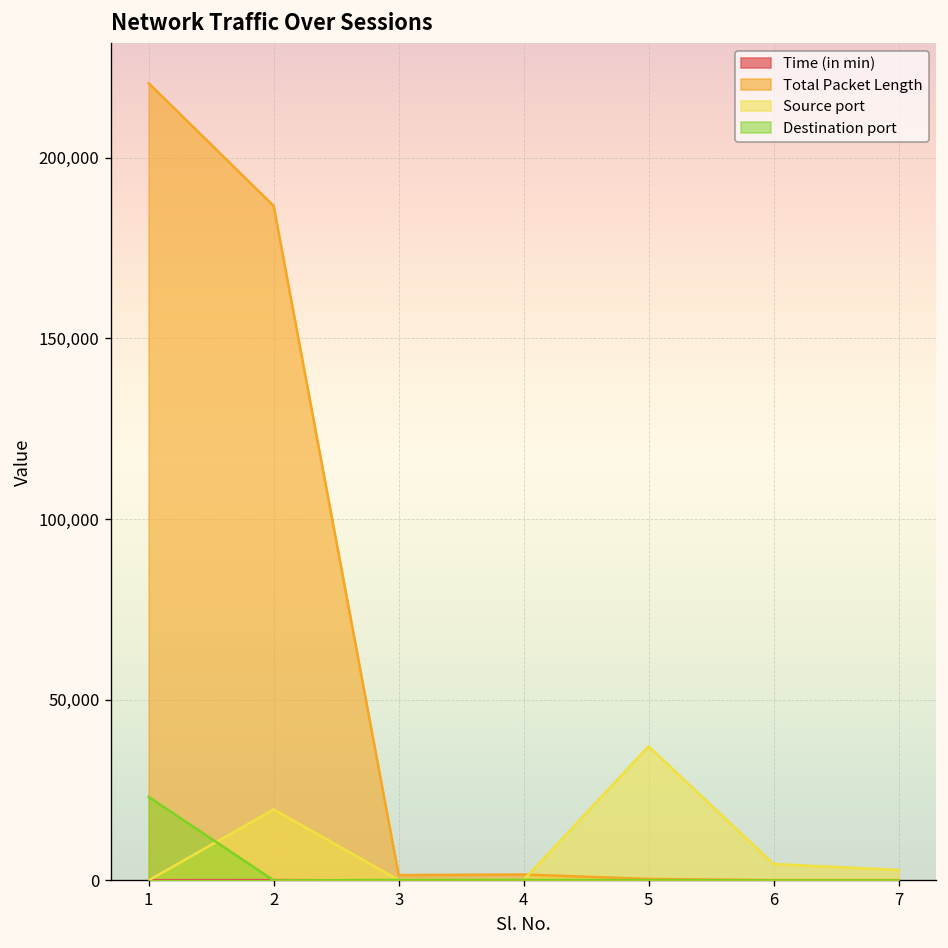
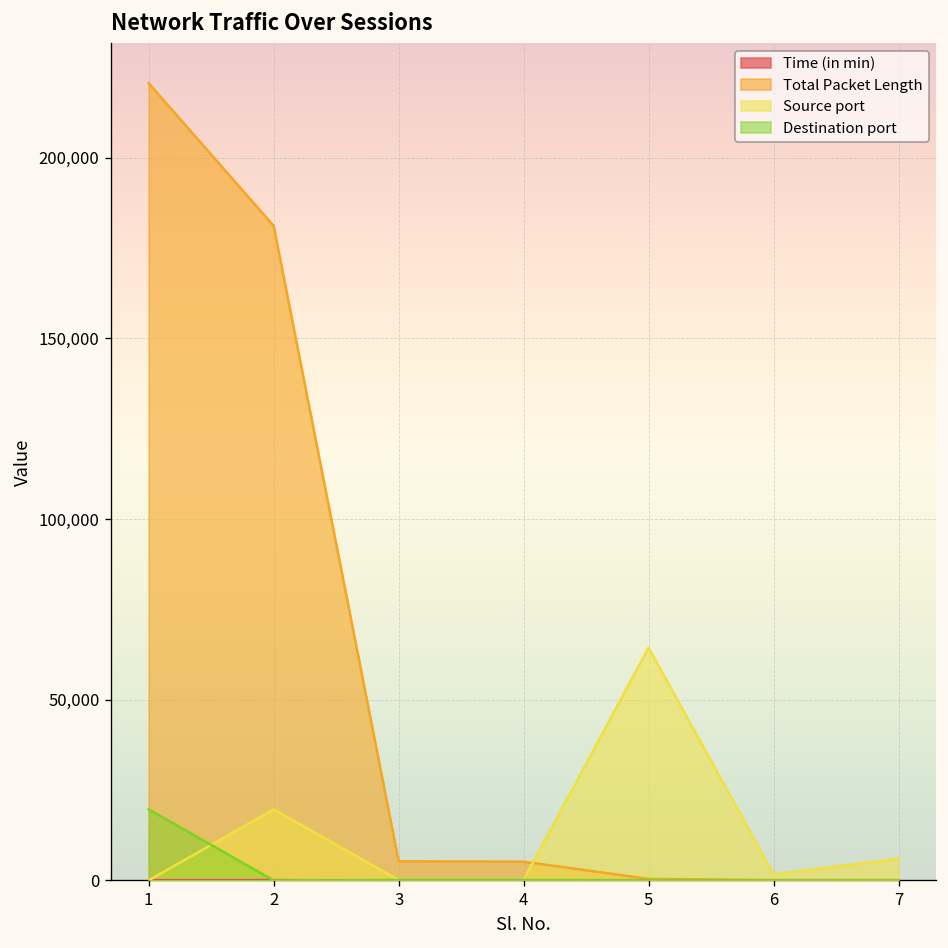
  {
    "Total Packet Length": {
      "1": "221,000",
-     "2": "187,000",
-     "3": "1,000",
-     "4": "2,000"
+     "2": "181,000",
+     "3": "5,000",
+     "4": "5,000"
    },
    "Source port": {
      "2": "20,000",
-     "5": "37,000",
-     "6": "5,000",
-     "7": "3,000"
+     "5": "64,000",
+     "6": "2,000",
+     "7": "6,000"
    },
    "Destination port": {
-     "1": "23,000"
+     "1": "20,000"
    }
  }
